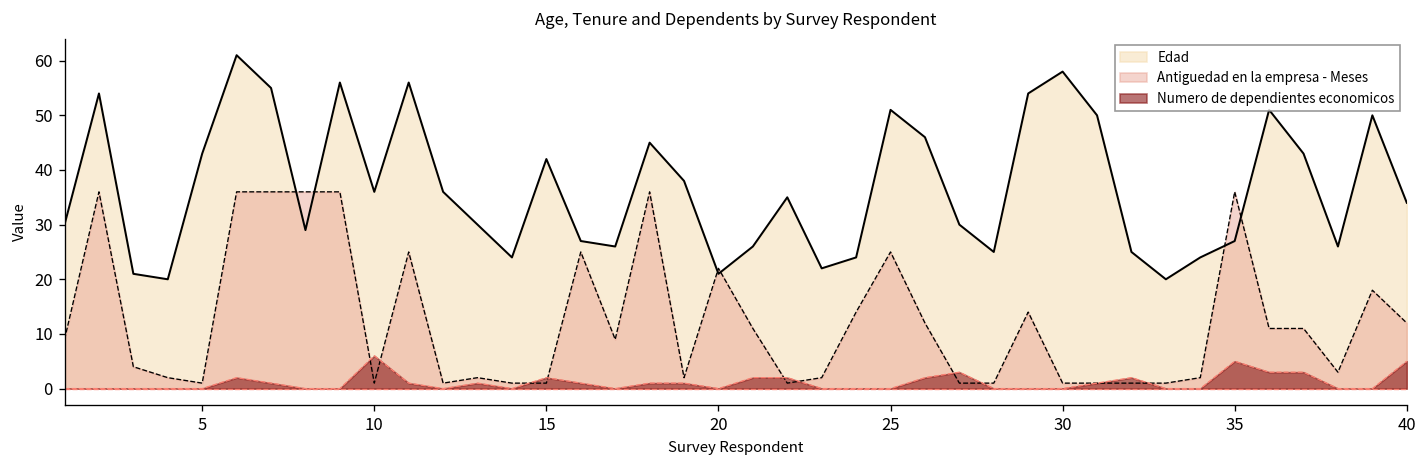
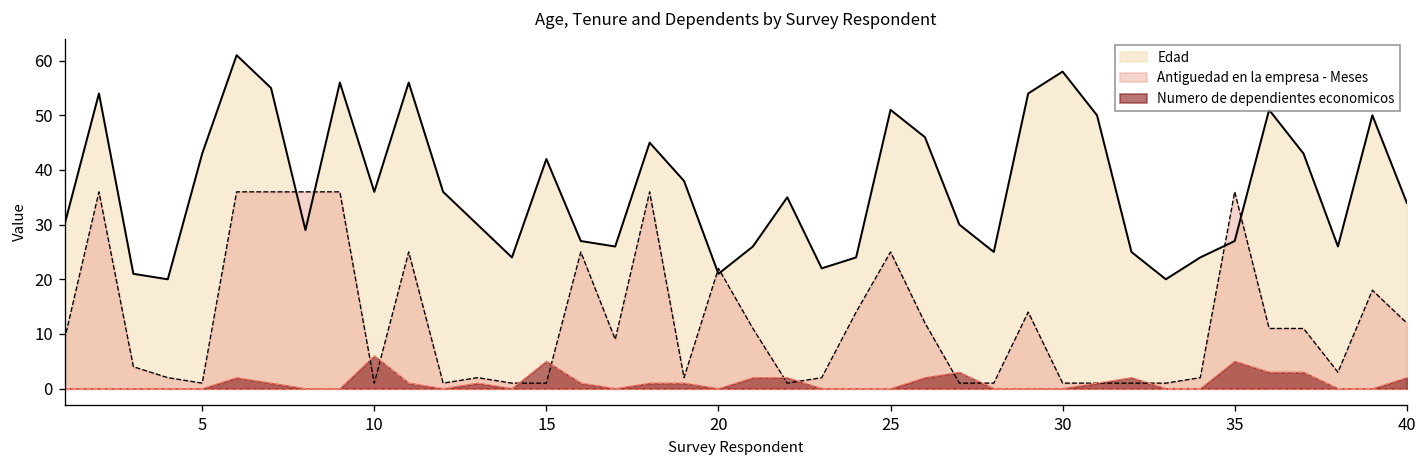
  {
    "Numero de dependientes economicos": {
      "5": 0,
      "10": 6,
-     "15": 2,
+     "15": 5,
      "20": 0,
      "25": 0,
      "30": 0,
      "35": 5,
-     "40": 5
+     "40": 2
    }
  }
